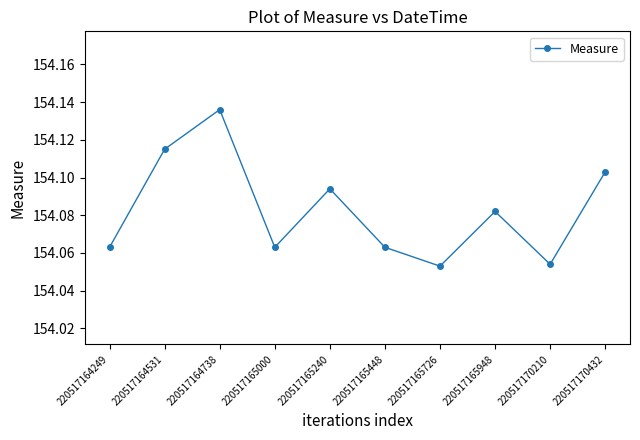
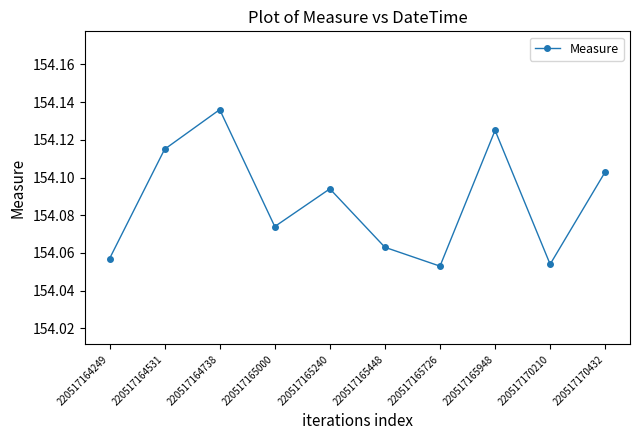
  {
-   "220517164249": 154.063,
+   "220517164249": 154.057,
    "220517164531": 154.115,
    "220517164738": 154.136,
-   "220517165000": 154.063,
+   "220517165000": 154.074,
    "220517165240": 154.094,
    "220517165448": 154.063,
    "220517165726": 154.053,
-   "220517165948": 154.082,
+   "220517165948": 154.125,
    "220517170210": 154.054,
    "220517170432": 154.103
  }
